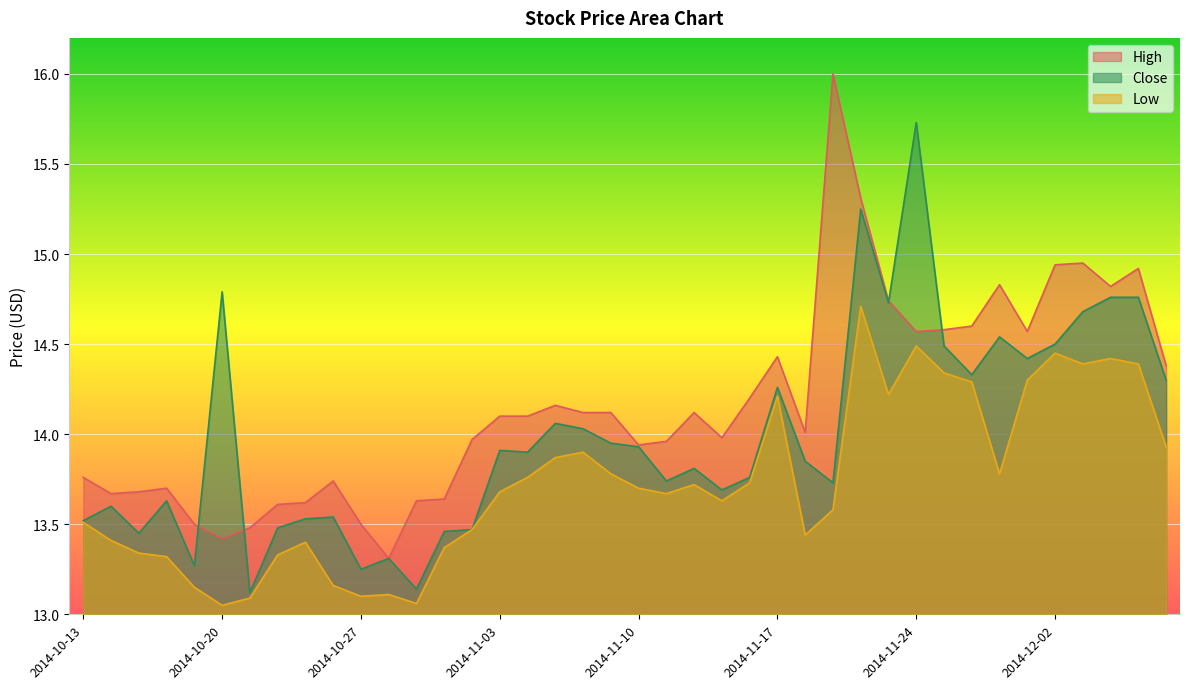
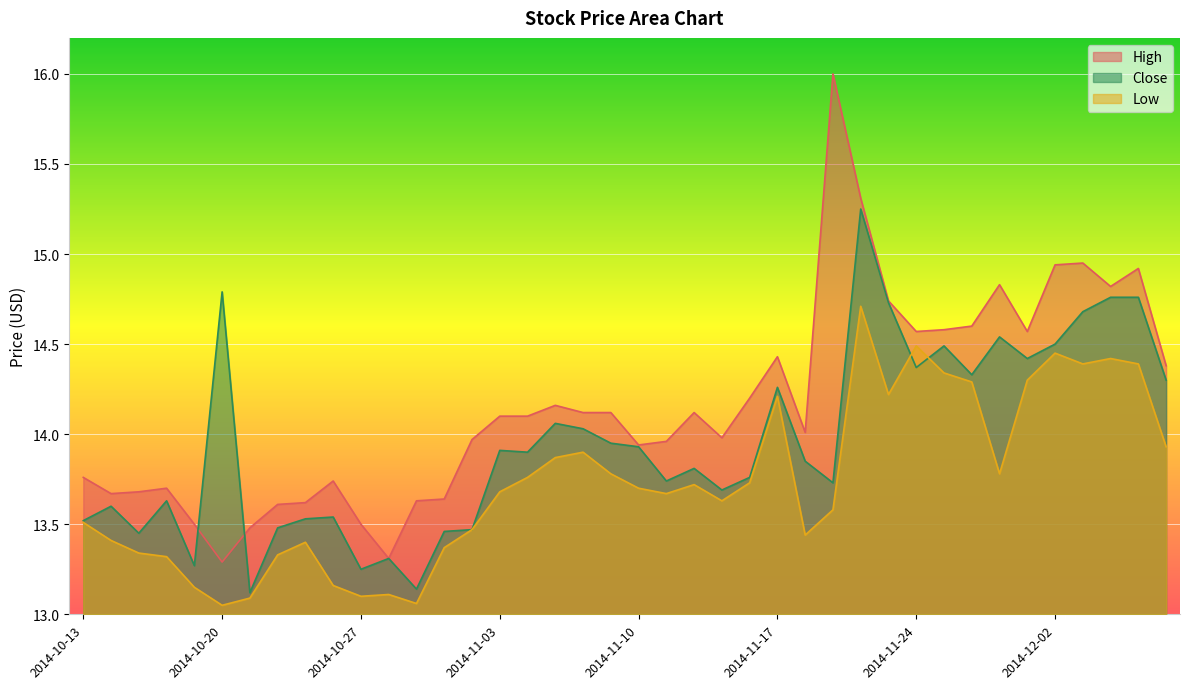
  {
    "High": {
      "2014-10-13": 13.76,
-     "2014-10-20": 13.42,
+     "2014-10-20": 13.29,
      "2014-10-27": 13.50,
      "2014-11-03": 14.10,
      "2014-11-17": 14.43,
      "2014-11-24": 14.57,
      "2014-12-02": 14.94
    },
    "Close": {
      "2014-10-20": 14.79,
      "2014-10-27": 13.25,
      "2014-11-03": 13.91,
      "2014-11-17": 14.26,
-     "2014-11-24": 15.73,
+     "2014-11-24": 14.37,
      "2014-12-02": 14.50
    },
    "Low": {
      "2014-10-20": 13.05,
      "2014-10-27": 13.10,
      "2014-11-03": 13.68,
      "2014-11-10": 13.70,
      "2014-11-17": 14.21,
      "2014-11-24": 14.49,
      "2014-12-02": 14.45
    }
  }
